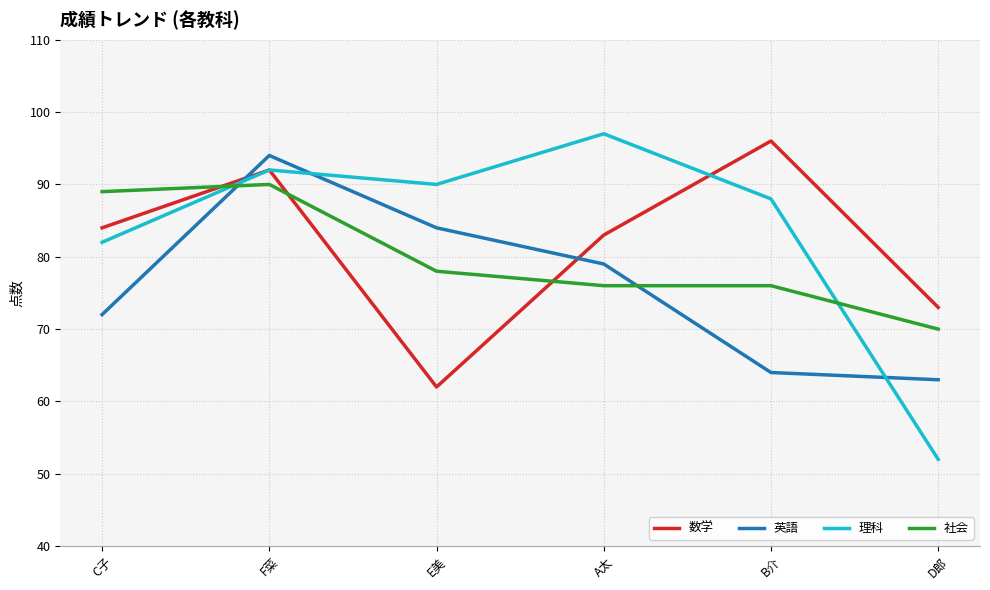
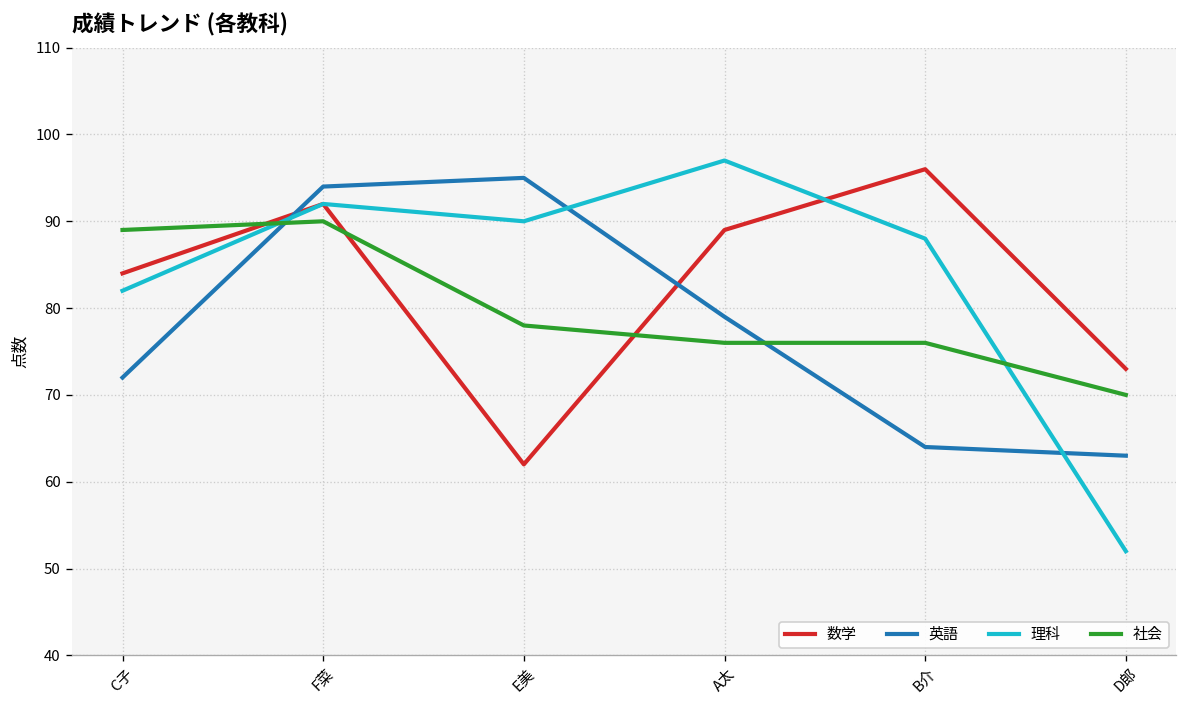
  {
    "数学": {
      "C子": 84,
      "E美": 62,
-     "A太": 83,
+     "A太": 89,
      "B介": 96,
      "D郎": 73
    },
    "英語": {
      "C子": 72,
      "F菜": 94,
-     "E美": 84,
+     "E美": 95,
      "A太": 79,
      "B介": 64,
      "D郎": 63
    },
    "理科": {
      "C子": 82,
      "E美": 90,
      "A太": 97,
      "B介": 88,
      "D郎": 52
    },
    "社会": {
      "C子": 89,
      "F菜": 90,
      "E美": 78,
      "A太": 76,
      "B介": 76,
      "D郎": 70
    }
  }
